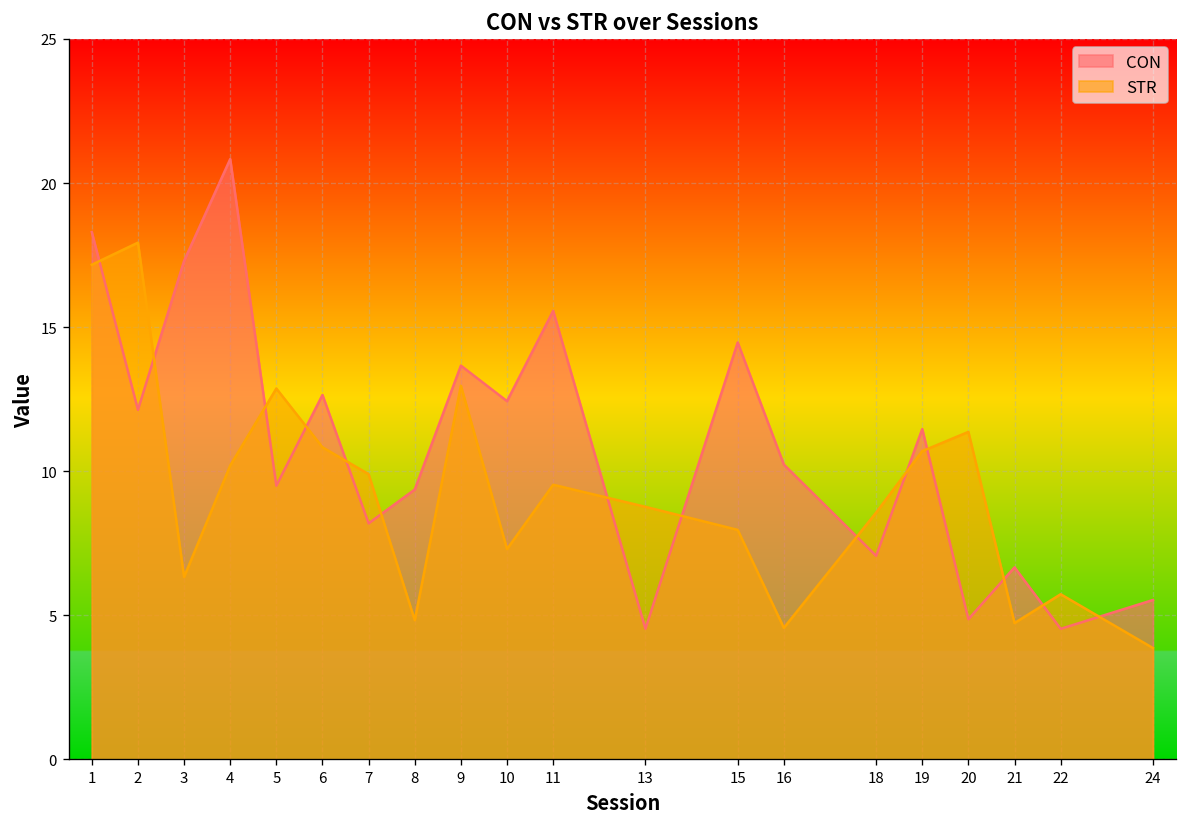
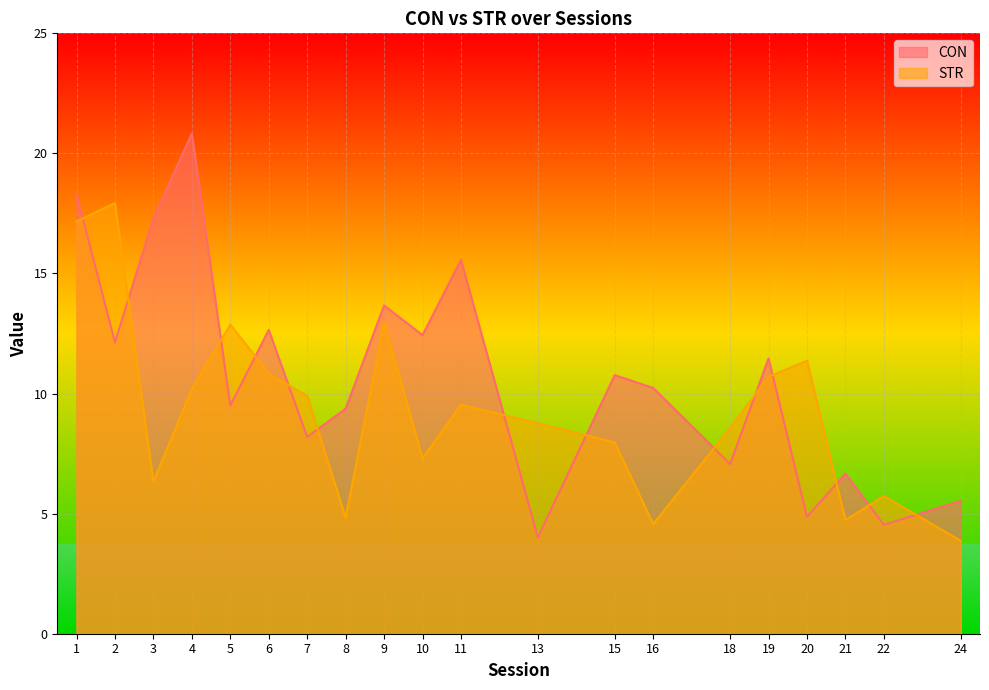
  {
    "CON": {
      "1": 18.3,
      "2": 12.1,
      "3": 17.3,
      "4": 20.8,
      "5": 9.5,
      "6": 12.6,
      "7": 8.2,
      "8": 9.4,
      "9": 13.7,
      "10": 12.4,
      "11": 15.6,
-     "13": 4.5,
-     "15": 14.5,
+     "13": 4.0,
+     "15": 10.8,
      "16": 10.2,
      "18": 7.1,
      "19": 11.5,
      "20": 4.9,
      "21": 6.7,
      "22": 4.5,
      "24": 5.5
    },
    "STR": {
      "1": 17.2,
      "2": 17.9,
      "3": 6.3,
      "4": 10.2,
      "5": 12.9,
      "6": 10.8,
      "7": 9.9,
      "8": 4.8,
      "9": 13.0,
      "10": 7.3,
      "11": 9.5,
      "13": 8.8,
      "15": 8.0,
      "16": 4.6,
      "18": 8.6,
      "19": 10.7,
      "20": 11.4,
      "21": 4.7,
      "22": 5.7,
      "24": 3.9
    }
  }
